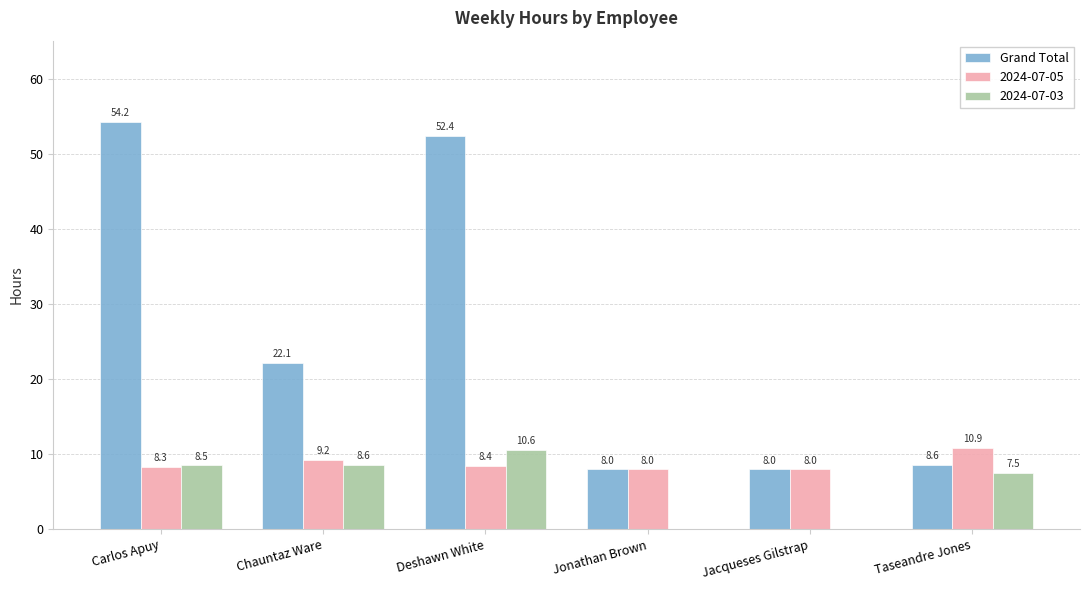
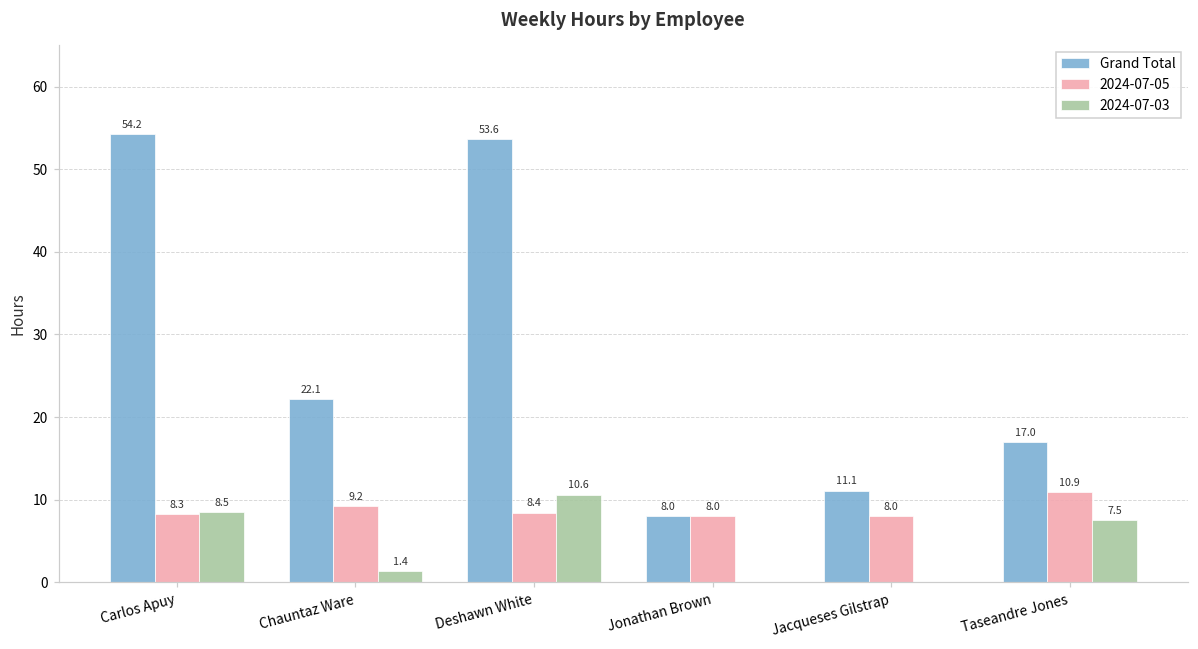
  {
    "Grand Total": {
      "Carlos Apuy": 54.2,
      "Chauntaz Ware": 22.1,
-     "Deshawn White": 52.4,
+     "Deshawn White": 53.6,
      "Jonathan Brown": 8.0,
-     "Jacqueses Gilstrap": 8.0,
-     "Taseandre Jones": 8.6
+     "Jacqueses Gilstrap": 11.1,
+     "Taseandre Jones": 17.0
    },
    "2024-07-05": {
      "Carlos Apuy": 8.3,
      "Chauntaz Ware": 9.2,
      "Deshawn White": 8.4,
      "Jonathan Brown": 8.0,
      "Jacqueses Gilstrap": 8.0,
      "Taseandre Jones": 10.9
    },
    "2024-07-03": {
      "Carlos Apuy": 8.5,
-     "Chauntaz Ware": 8.6,
+     "Chauntaz Ware": 1.4,
      "Deshawn White": 10.6,
      "Taseandre Jones": 7.5
    }
  }
